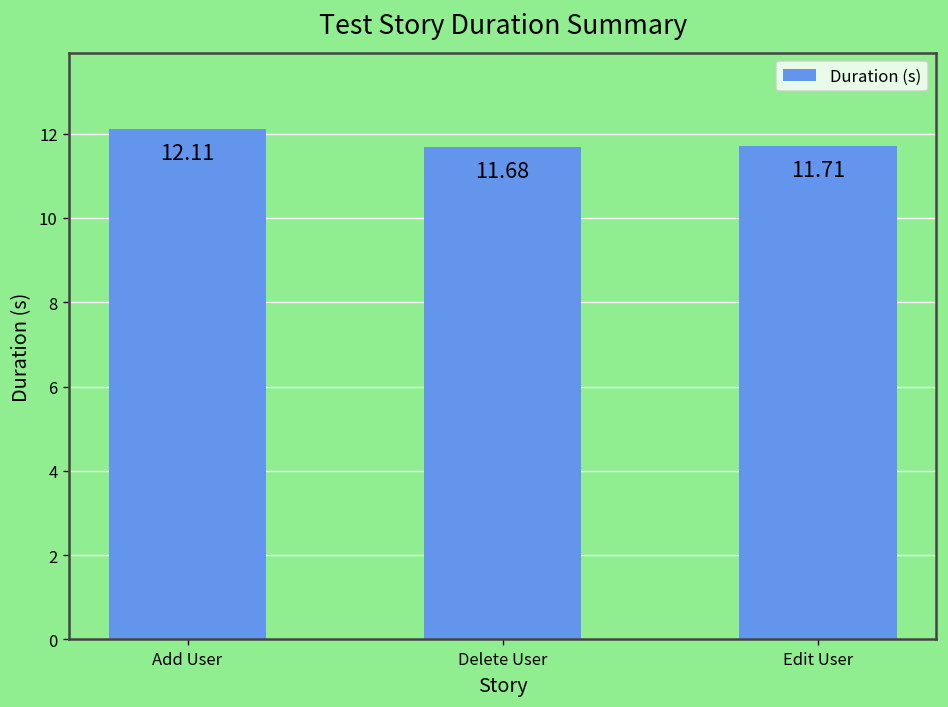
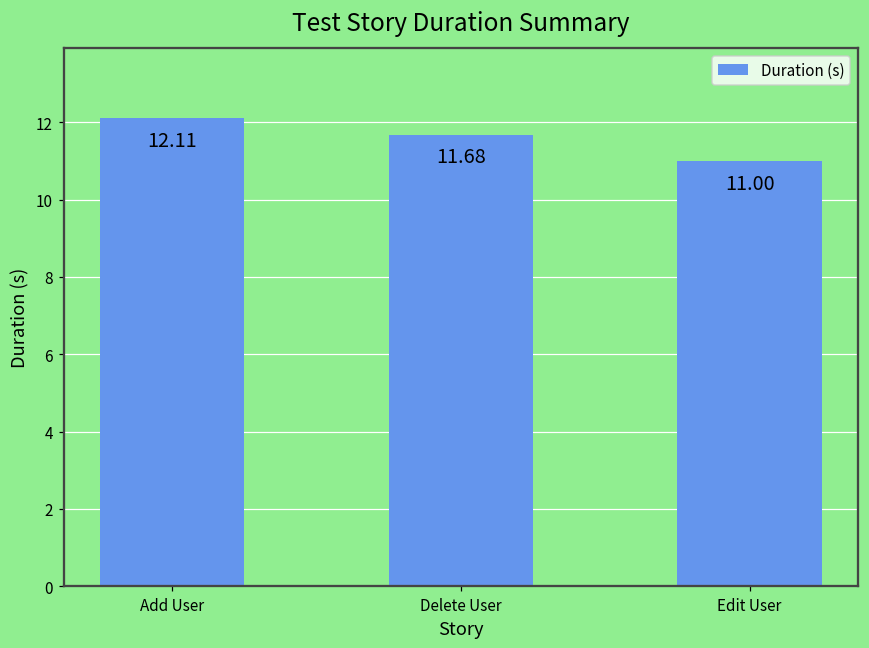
  {
    "Add User": 12.11,
    "Delete User": 11.68,
-   "Edit User": 11.71
+   "Edit User": 11.00
  }
